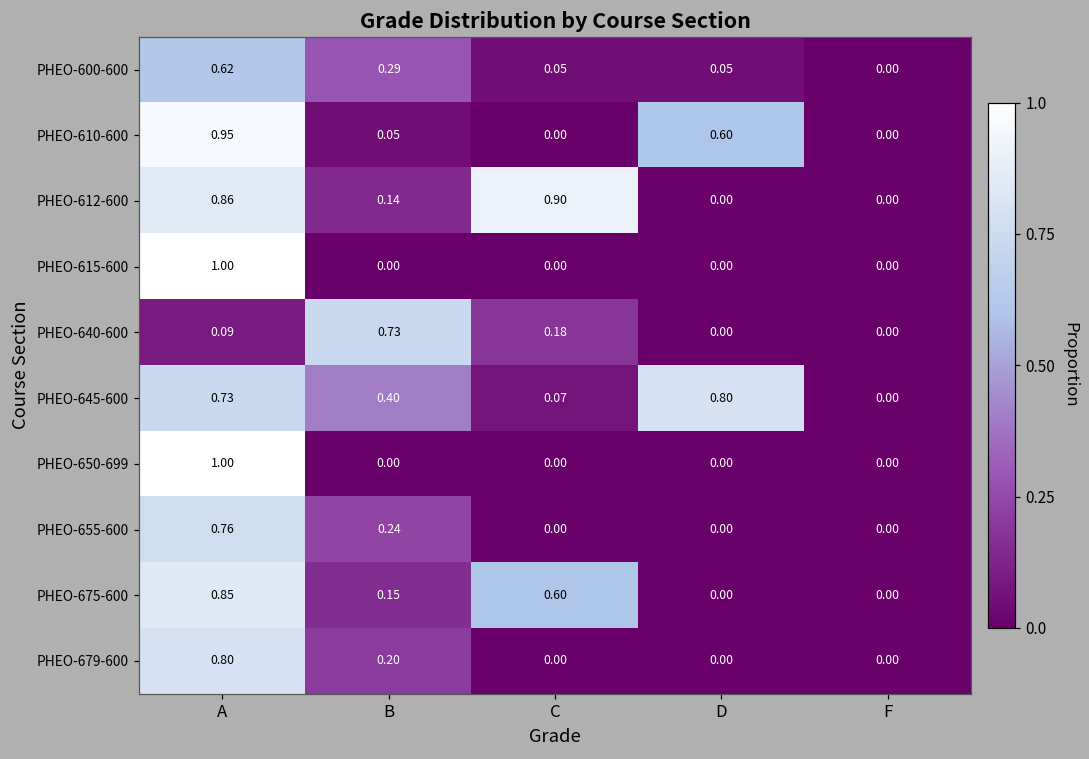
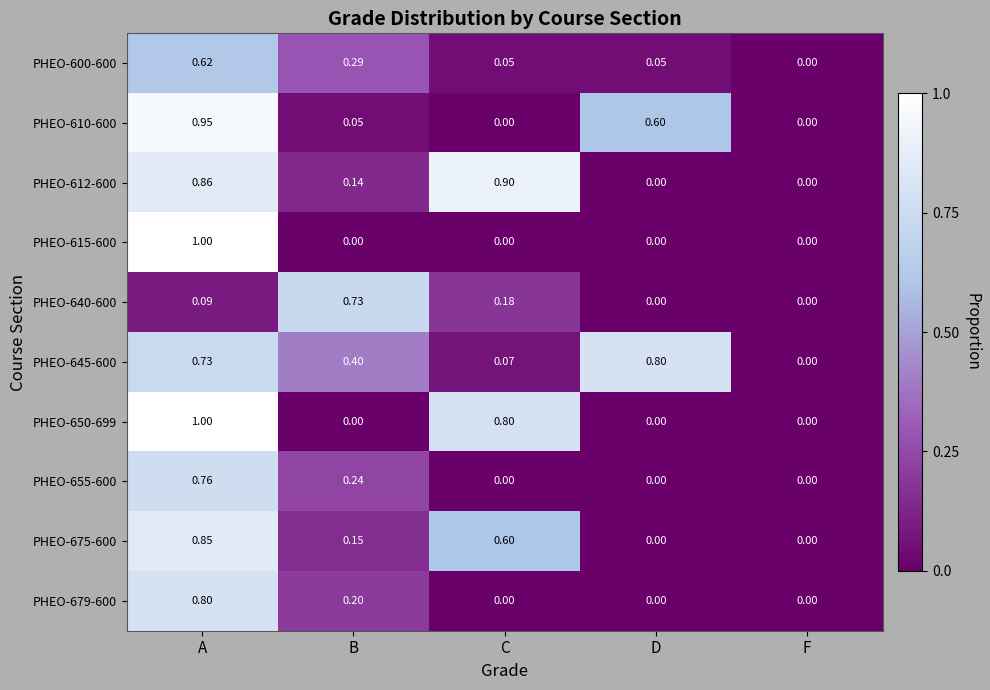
  {
    "PHEO-600-600": {
      "A": 0.62,
      "B": 0.29,
      "C": 0.05,
      "D": 0.05,
      "F": 0.00
    },
    "PHEO-610-600": {
      "A": 0.95,
      "B": 0.05,
      "C": 0.00,
      "D": 0.60,
      "F": 0.00
    },
    "PHEO-612-600": {
      "A": 0.86,
      "B": 0.14,
      "C": 0.90,
      "D": 0.00,
      "F": 0.00
    },
    "PHEO-615-600": {
      "A": 1.00,
      "B": 0.00,
      "C": 0.00,
      "D": 0.00,
      "F": 0.00
    },
    "PHEO-640-600": {
      "A": 0.09,
      "B": 0.73,
      "C": 0.18,
      "D": 0.00,
      "F": 0.00
    },
    "PHEO-645-600": {
      "A": 0.73,
      "B": 0.40,
      "C": 0.07,
      "D": 0.80,
      "F": 0.00
    },
    "PHEO-650-699": {
      "A": 1.00,
      "B": 0.00,
-     "C": 0.00,
+     "C": 0.80,
      "D": 0.00,
      "F": 0.00
    },
    "PHEO-655-600": {
      "A": 0.76,
      "B": 0.24,
      "C": 0.00,
      "D": 0.00,
      "F": 0.00
    },
    "PHEO-675-600": {
      "A": 0.85,
      "B": 0.15,
      "C": 0.60,
      "D": 0.00,
      "F": 0.00
    },
    "PHEO-679-600": {
      "A": 0.80,
      "B": 0.20,
      "C": 0.00,
      "D": 0.00,
      "F": 0.00
    }
  }
